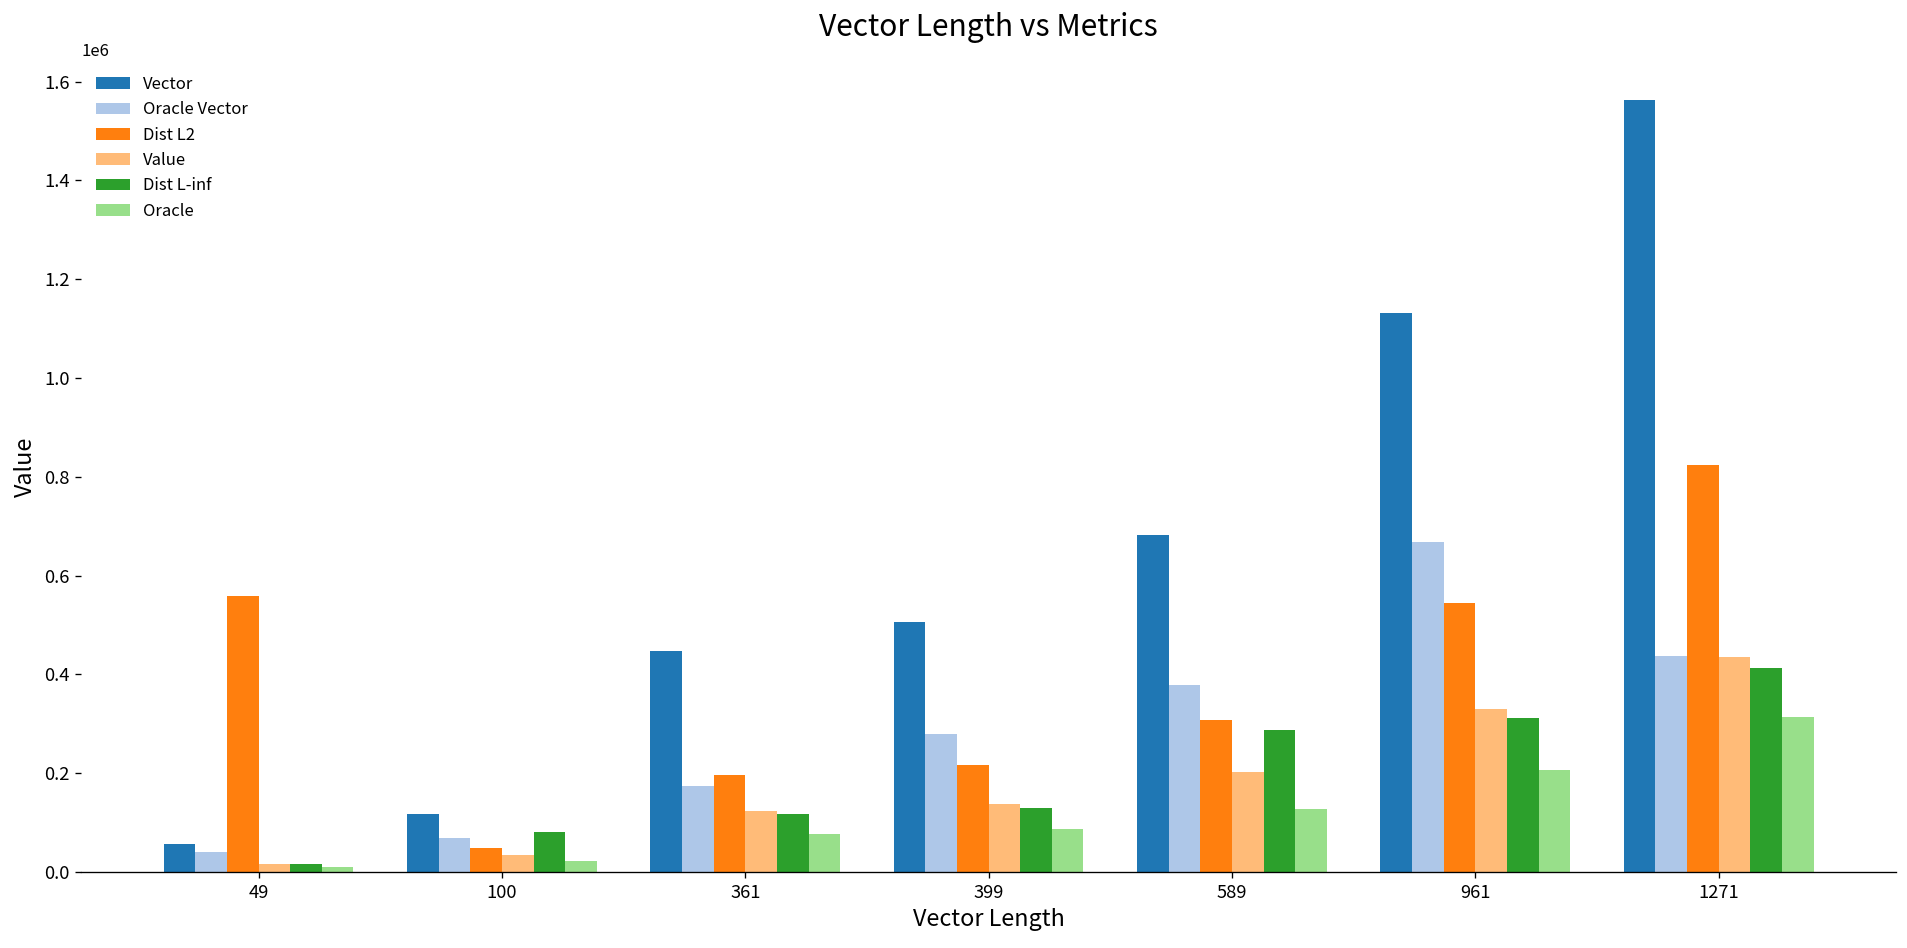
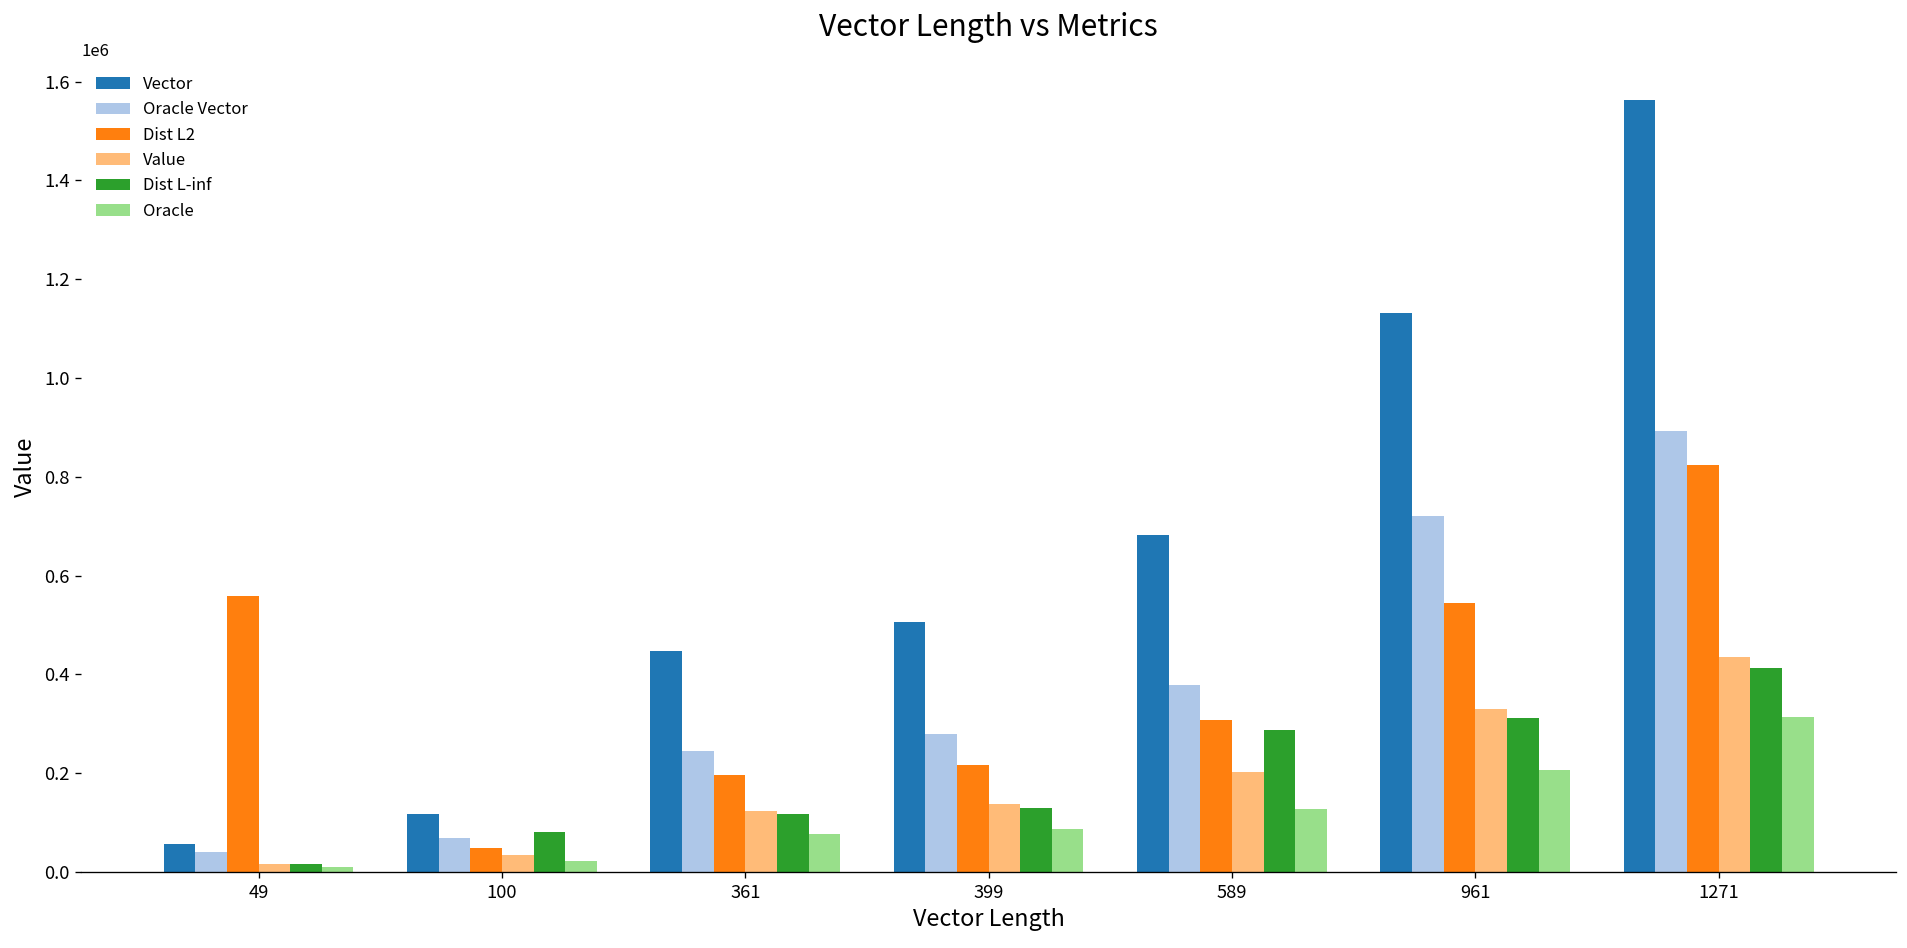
  {
    "Vector": {
      "49": 60000,
      "100": 120000,
      "361": 450000,
      "399": 510000,
      "589": 680000,
      "961": 1130000,
      "1271": 1560000
    },
    "Oracle Vector": {
      "49": 40000,
      "100": 70000,
-     "361": 170000,
+     "361": 240000,
      "399": 280000,
      "589": 380000,
-     "961": 670000,
-     "1271": 440000
+     "961": 720000,
+     "1271": 890000
    },
    "Dist L2": {
      "49": 560000,
      "100": 50000,
      "361": 200000,
      "399": 220000,
      "589": 310000,
      "961": 540000,
      "1271": 820000
    },
    "Value": {
      "49": 20000,
      "100": 40000,
      "361": 120000,
      "399": 140000,
      "589": 200000,
      "961": 330000,
      "1271": 440000
    },
    "Dist L-inf": {
      "49": 20000,
      "100": 80000,
      "361": 120000,
      "399": 130000,
      "589": 290000,
      "961": 310000,
      "1271": 410000
    },
    "Oracle": {
      "49": 10000,
      "100": 20000,
      "361": 80000,
      "399": 90000,
      "589": 130000,
      "961": 210000,
      "1271": 310000
    }
  }
